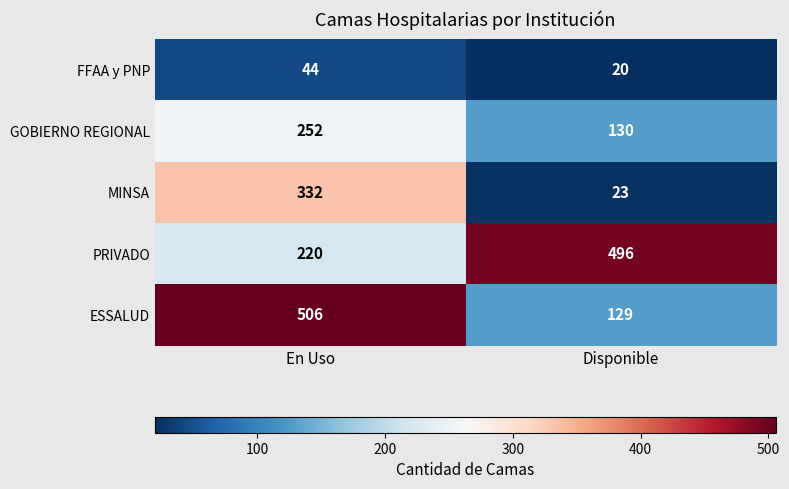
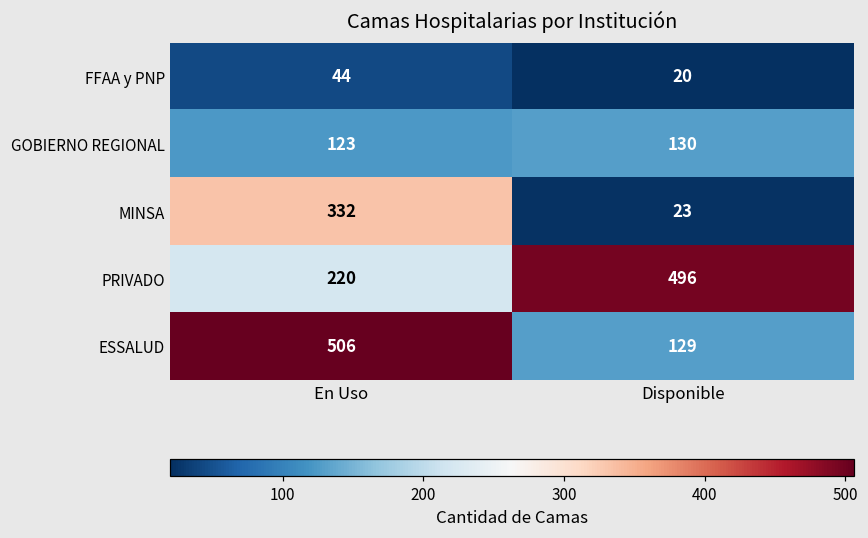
  {
    "FFAA y PNP": {
      "En Uso": 44,
      "Disponible": 20
    },
    "GOBIERNO REGIONAL": {
-     "En Uso": 252,
+     "En Uso": 123,
      "Disponible": 130
    },
    "MINSA": {
      "En Uso": 332,
      "Disponible": 23
    },
    "PRIVADO": {
      "En Uso": 220,
      "Disponible": 496
    },
    "ESSALUD": {
      "En Uso": 506,
      "Disponible": 129
    }
  }
